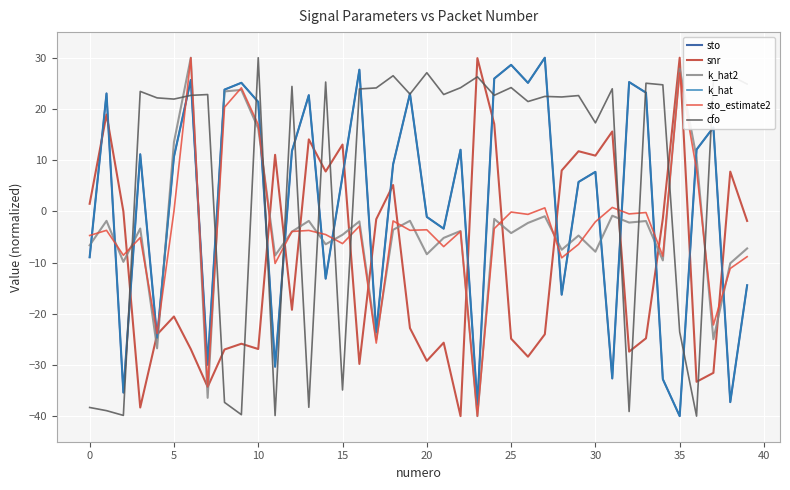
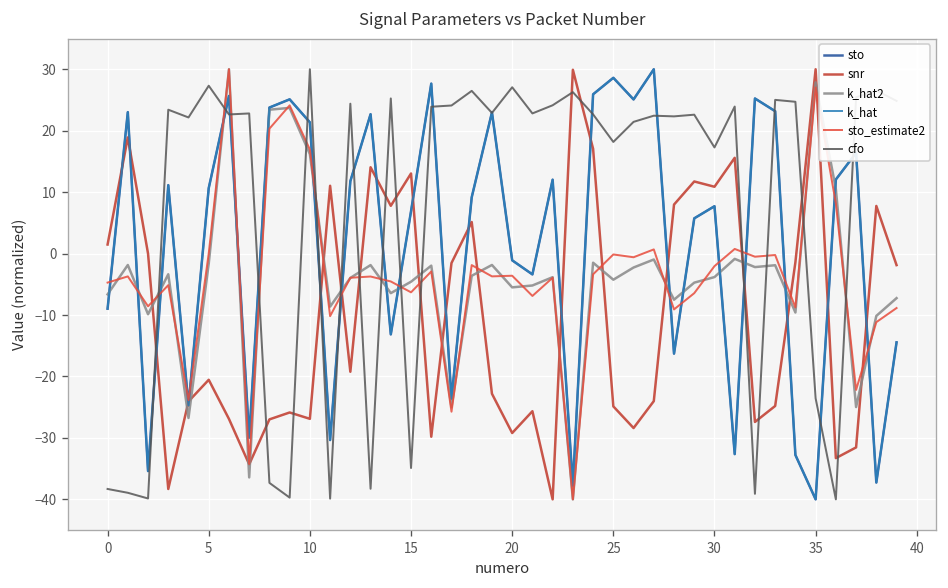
  {
    "k_hat2": {
      "0": -7,
-     "5": 13,
+     "5": -2,
      "10": 16,
      "15": -5,
-     "20": -8,
+     "20": -5,
      "25": -4,
-     "30": -8,
+     "30": -4,
      "35": 28
    },
    "cfo": {
      "0": -38,
-     "5": 22,
+     "5": 27,
      "10": 30,
      "15": -35,
      "20": 27,
-     "25": 24,
+     "25": 18,
      "30": 17,
      "35": -24
    }
  }
